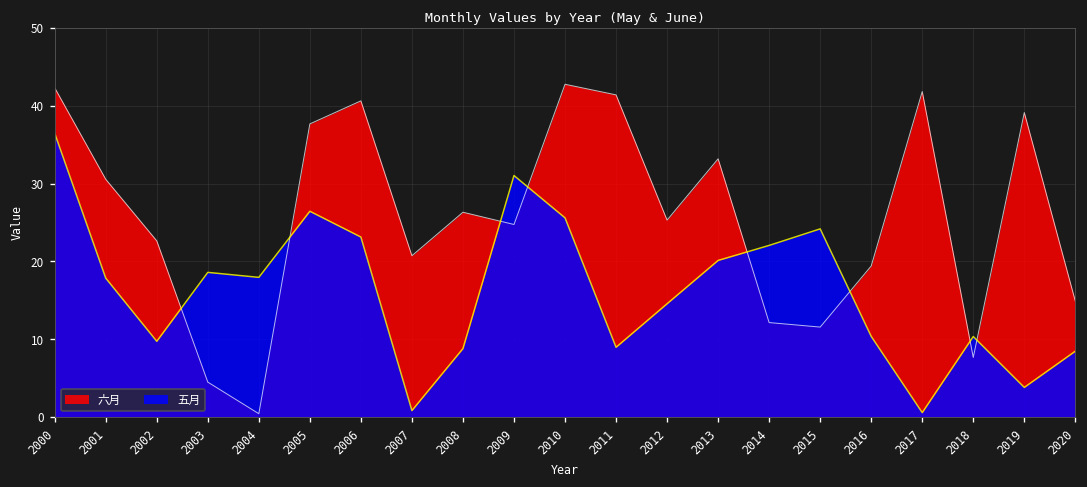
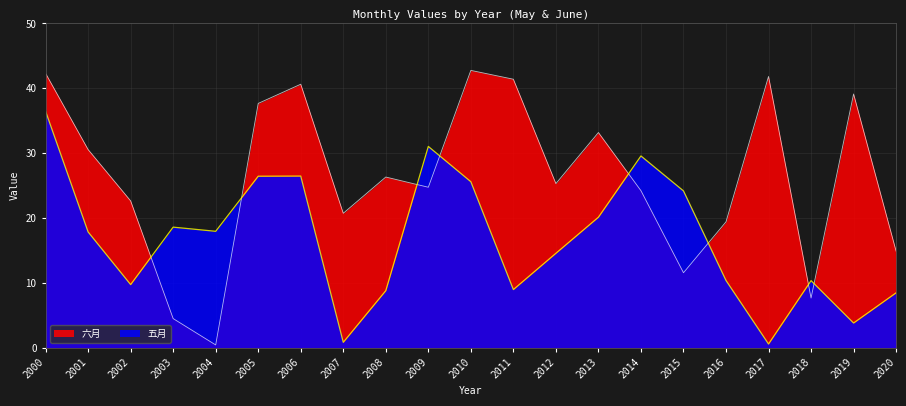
  {
    "六月": {
      "2000": 42,
      "2001": 31,
      "2002": 23,
      "2003": 4,
      "2004": 0,
      "2005": 38,
      "2006": 41,
      "2007": 21,
      "2008": 26,
      "2009": 25,
      "2010": 43,
      "2011": 41,
      "2012": 25,
      "2013": 33,
-     "2014": 12,
+     "2014": 24,
      "2015": 12,
      "2016": 19,
      "2017": 42,
      "2018": 8,
      "2019": 39,
      "2020": 15
    },
    "五月": {
      "2000": 36,
      "2001": 18,
      "2002": 10,
      "2003": 19,
      "2004": 18,
      "2005": 26,
-     "2006": 23,
+     "2006": 26,
      "2007": 1,
      "2008": 9,
      "2009": 31,
      "2010": 26,
      "2011": 9,
      "2012": 15,
      "2013": 20,
-     "2014": 22,
+     "2014": 30,
      "2015": 24,
      "2016": 10,
      "2017": 1,
      "2018": 10,
      "2019": 4,
      "2020": 8
    }
  }
